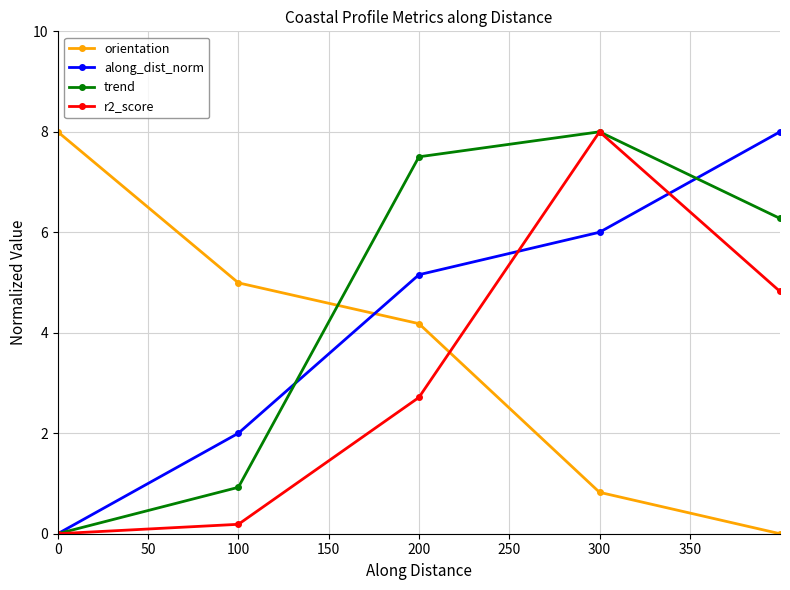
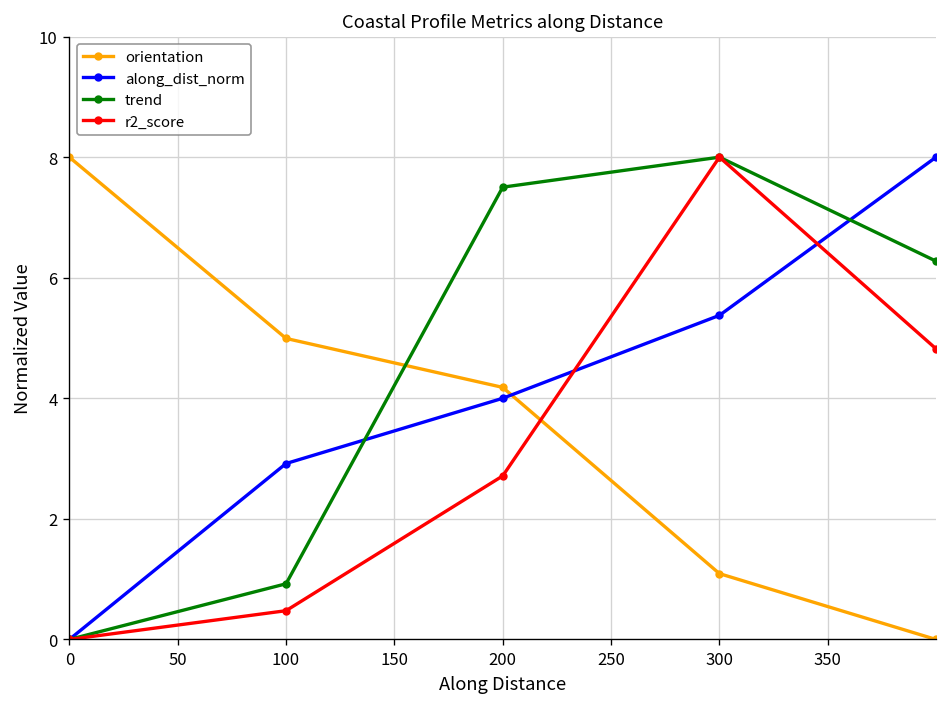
  {
    "orientation": {
      "0": 8.0,
      "100": 5.0,
      "200": 4.2,
-     "300": 0.8
+     "300": 1.1
    },
    "along_dist_norm": {
-     "100": 2.0,
-     "200": 5.2,
-     "300": 6.0
+     "100": 2.9,
+     "200": 4.0,
+     "300": 5.4
    },
    "trend": {
      "100": 0.9,
      "200": 7.5
    },
    "r2_score": {
-     "100": 0.2,
+     "100": 0.5,
      "200": 2.7
    }
  }
